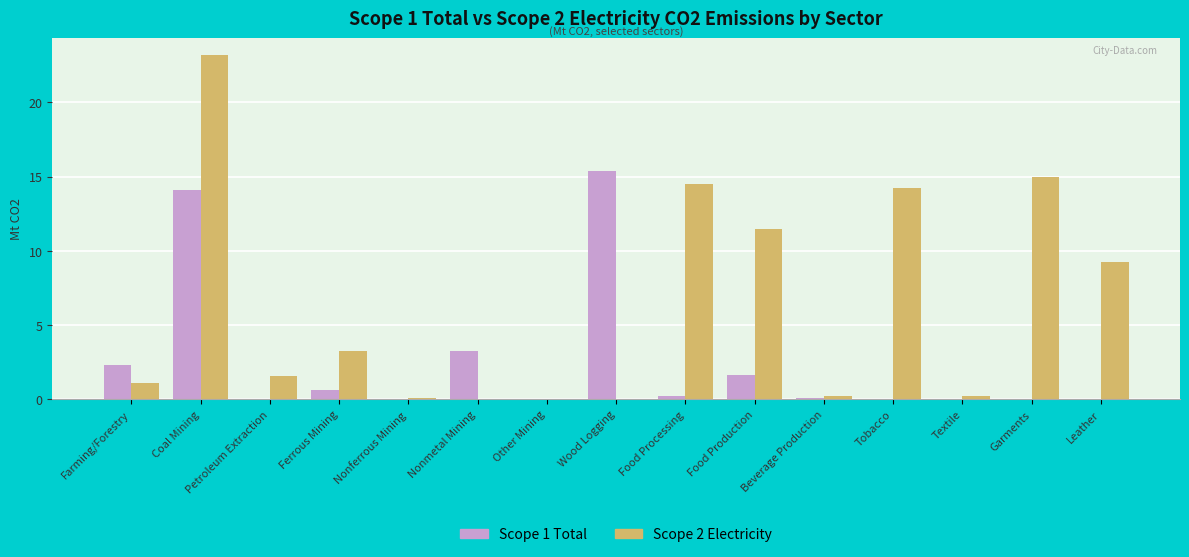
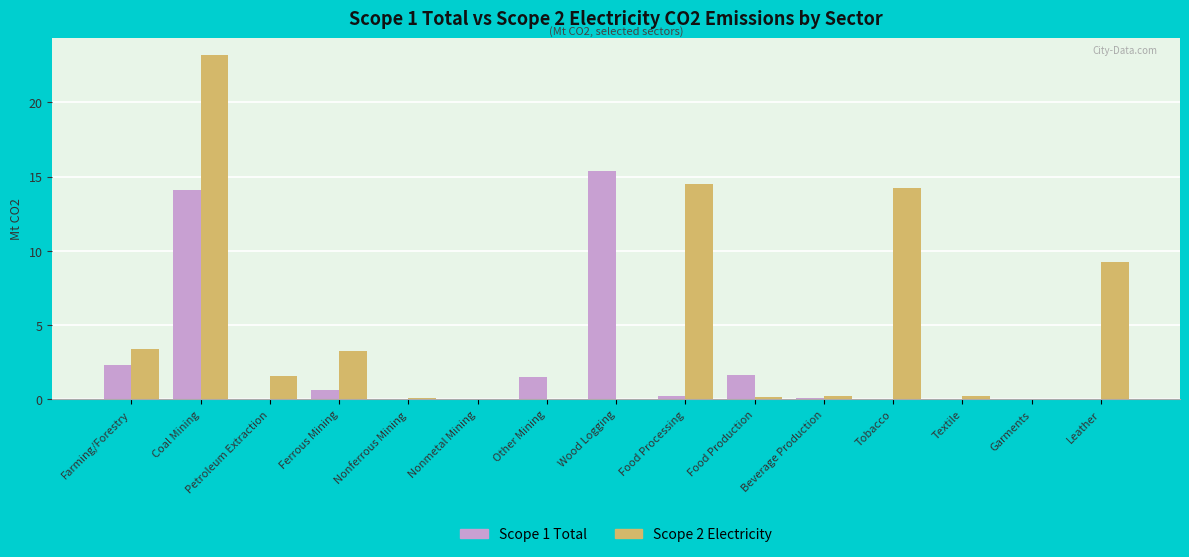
  {
    "Scope 1 Total": {
      "Farming/Forestry": 2.3,
      "Coal Mining": 14.1,
      "Ferrous Mining": 0.6,
-     "Nonmetal Mining": 3.2,
-     "Other Mining": 0.0,
+     "Nonmetal Mining": 0.0,
+     "Other Mining": 1.5,
      "Wood Logging": 15.4,
      "Food Processing": 0.2,
      "Food Production": 1.6
    },
    "Scope 2 Electricity": {
-     "Farming/Forestry": 1.1,
+     "Farming/Forestry": 3.4,
      "Coal Mining": 23.2,
      "Petroleum Extraction": 1.6,
      "Ferrous Mining": 3.3,
      "Wood Logging": 0.0,
      "Food Processing": 14.5,
-     "Food Production": 11.5,
+     "Food Production": 0.1,
      "Beverage Production": 0.2,
      "Tobacco": 14.3,
      "Textile": 0.2,
-     "Garments": 15.0,
+     "Garments": 0.0,
      "Leather": 9.3
    }
  }
